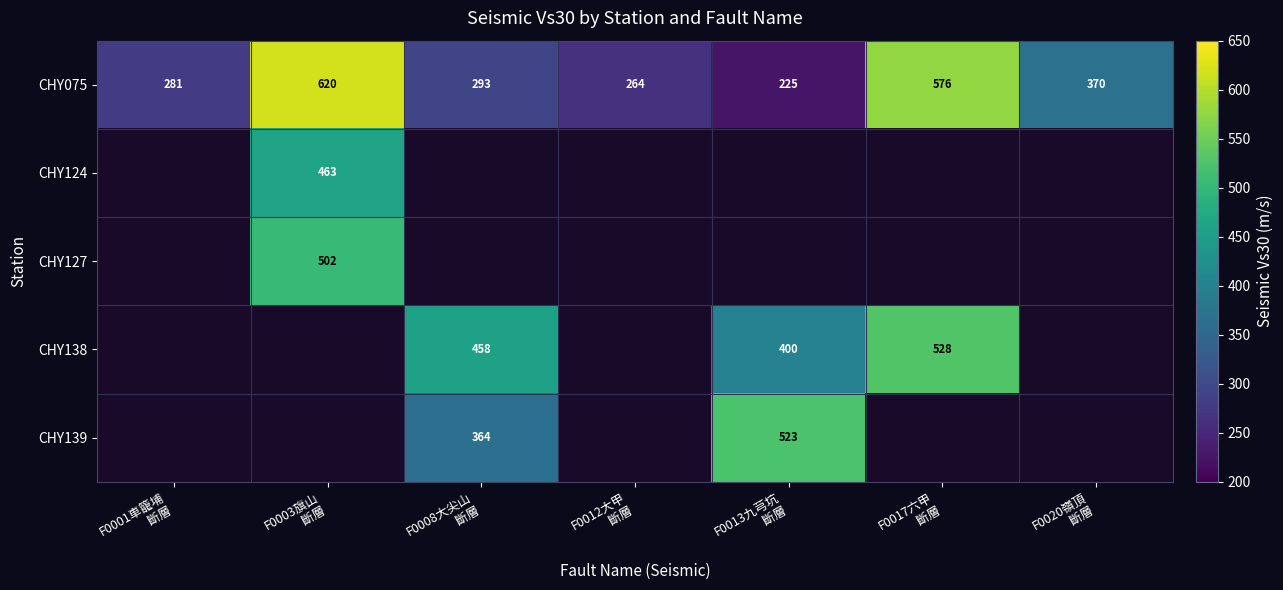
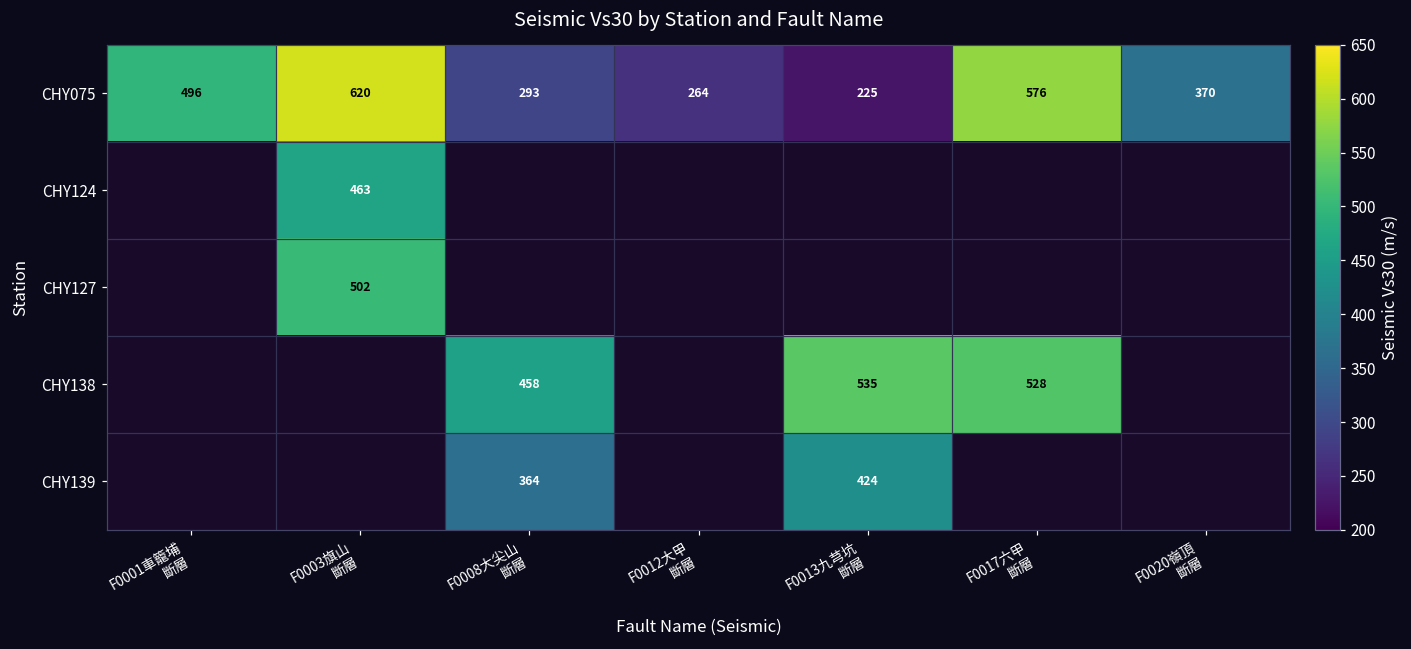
  {
    "CHY075": {
-     "F0001車籠埔 斷層": 281,
+     "F0001車籠埔 斷層": 496,
      "F0003旗山 斷層": 620,
      "F0008大尖山 斷層": 293,
      "F0012大甲 斷層": 264,
      "F0013九芎坑 斷層": 225,
      "F0017六甲 斷層": 576,
      "F0020嶺頂 斷層": 370
    },
    "CHY124": {
      "F0003旗山 斷層": 463
    },
    "CHY127": {
      "F0003旗山 斷層": 502
    },
    "CHY138": {
      "F0008大尖山 斷層": 458,
-     "F0013九芎坑 斷層": 400,
+     "F0013九芎坑 斷層": 535,
      "F0017六甲 斷層": 528
    },
    "CHY139": {
      "F0008大尖山 斷層": 364,
-     "F0013九芎坑 斷層": 523
+     "F0013九芎坑 斷層": 424
    }
  }
